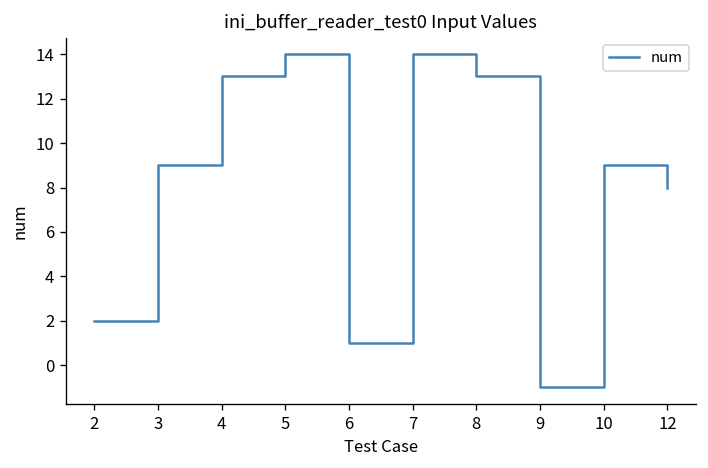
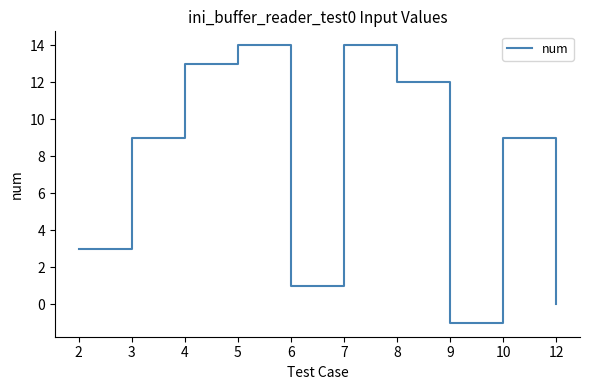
  {
-   "2": 2,
+   "2": 3,
    "3": 9,
    "4": 13,
    "5": 14,
    "6": 1,
    "7": 14,
-   "8": 13,
+   "8": 12,
    "9": -1,
    "10": 9,
-   "12": 8
+   "12": 0
  }
